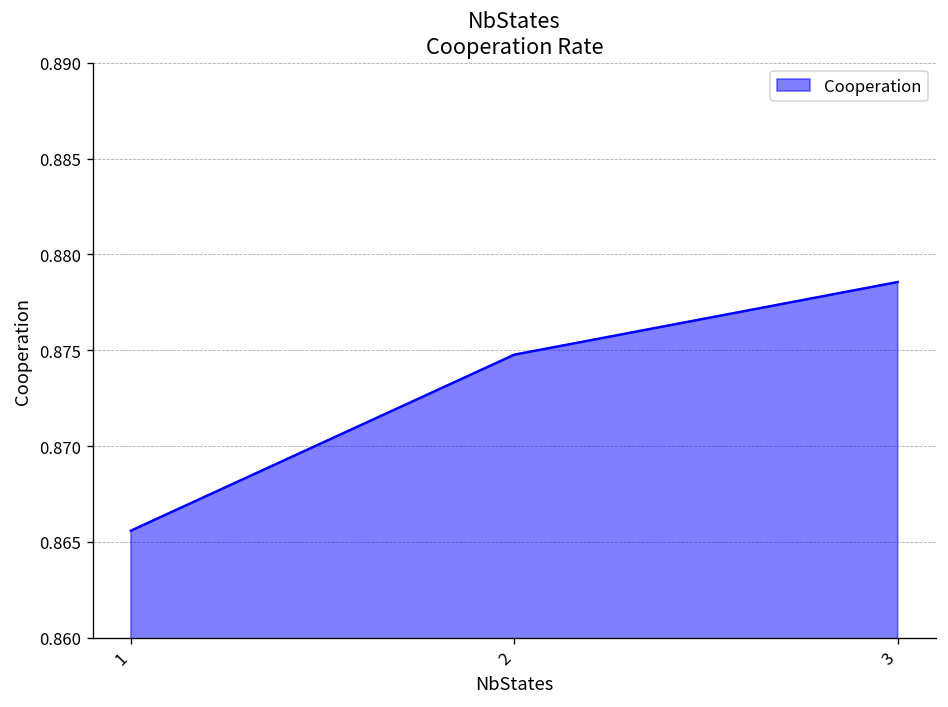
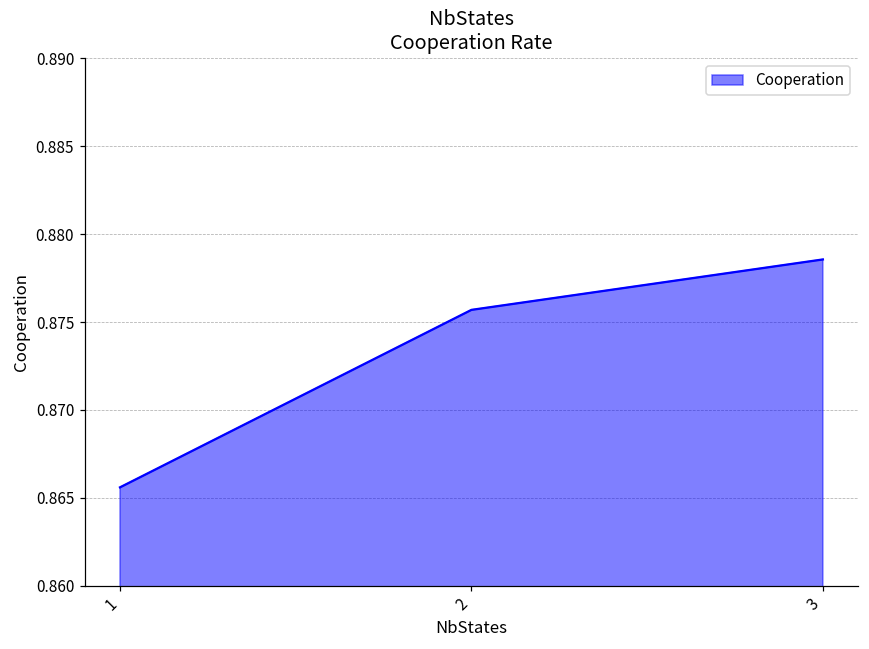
  {
    "1": 0.8656,
-   "2": 0.8748,
+   "2": 0.8757,
    "3": 0.8786
  }
